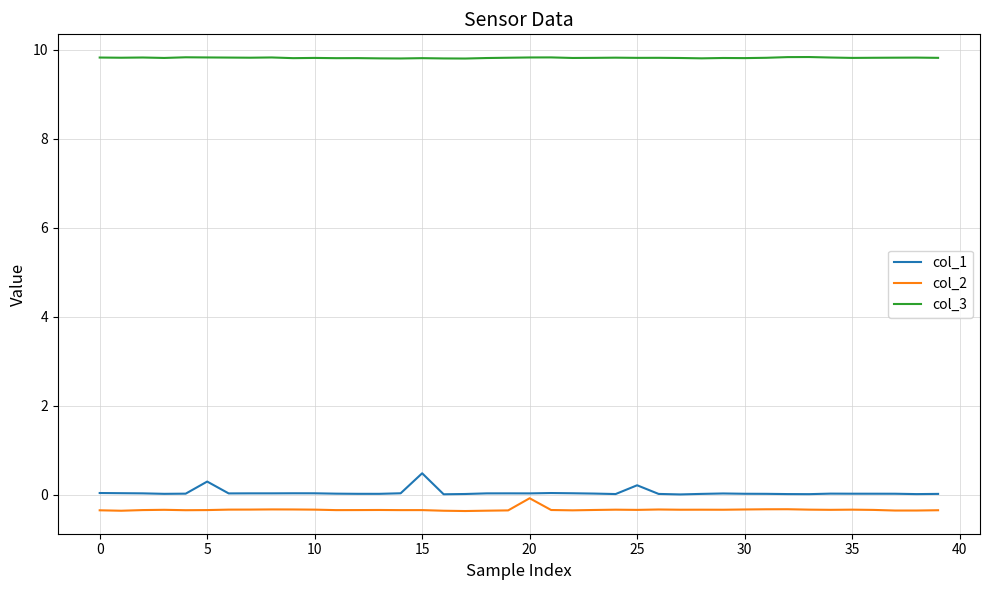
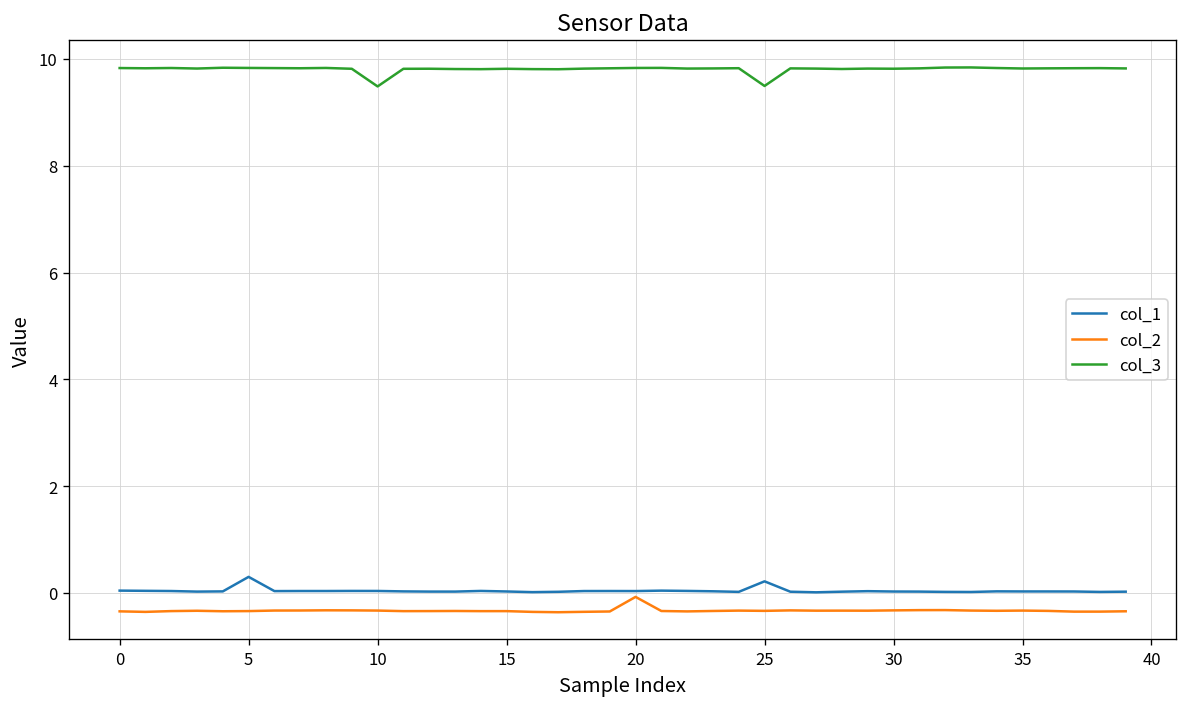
  {
    "col_1": {
      "0": 0.0,
      "5": 0.3,
      "10": 0.0,
-     "15": 0.5,
+     "15": 0.0,
      "20": 0.0,
      "25": 0.2,
      "30": 0.0,
      "35": 0.0
    },
    "col_2": {
      "0": -0.3,
      "5": -0.3,
      "10": -0.3,
      "15": -0.3,
      "20": -0.1,
      "25": -0.3,
      "30": -0.3,
      "35": -0.3
    },
    "col_3": {
      "0": 9.8,
      "5": 9.8,
-     "10": 9.8,
+     "10": 9.5,
      "15": 9.8,
      "20": 9.8,
-     "25": 9.8,
+     "25": 9.5,
      "30": 9.8,
      "35": 9.8
    }
  }
